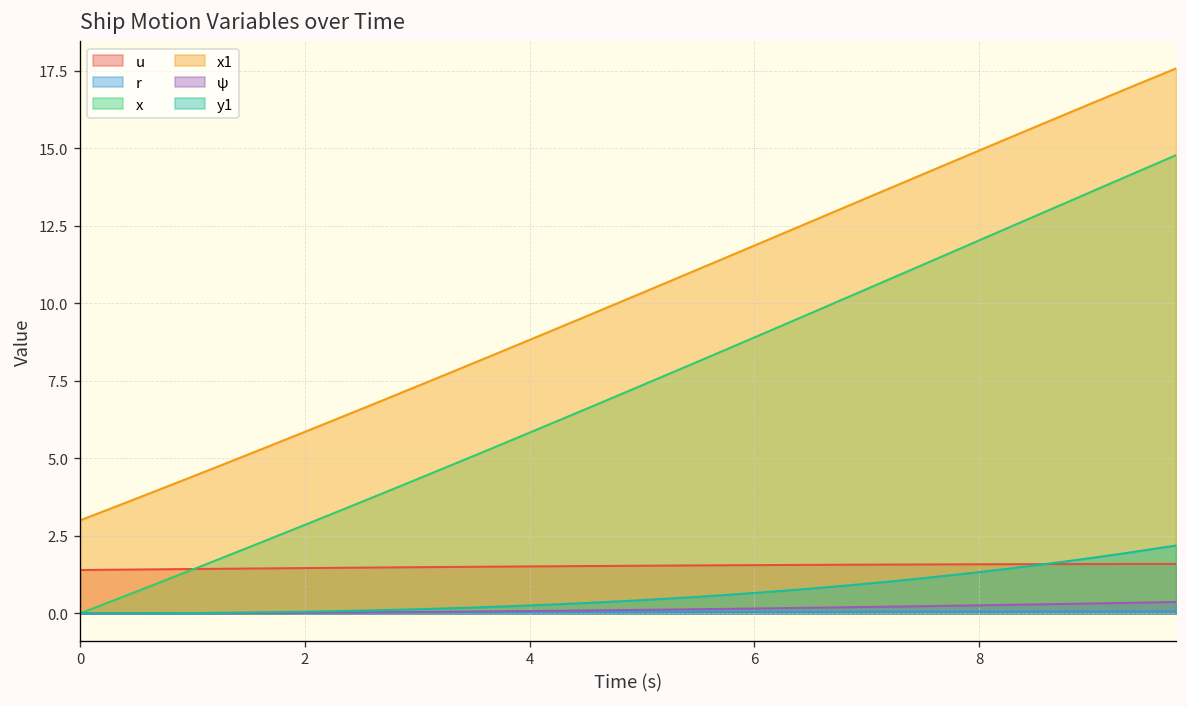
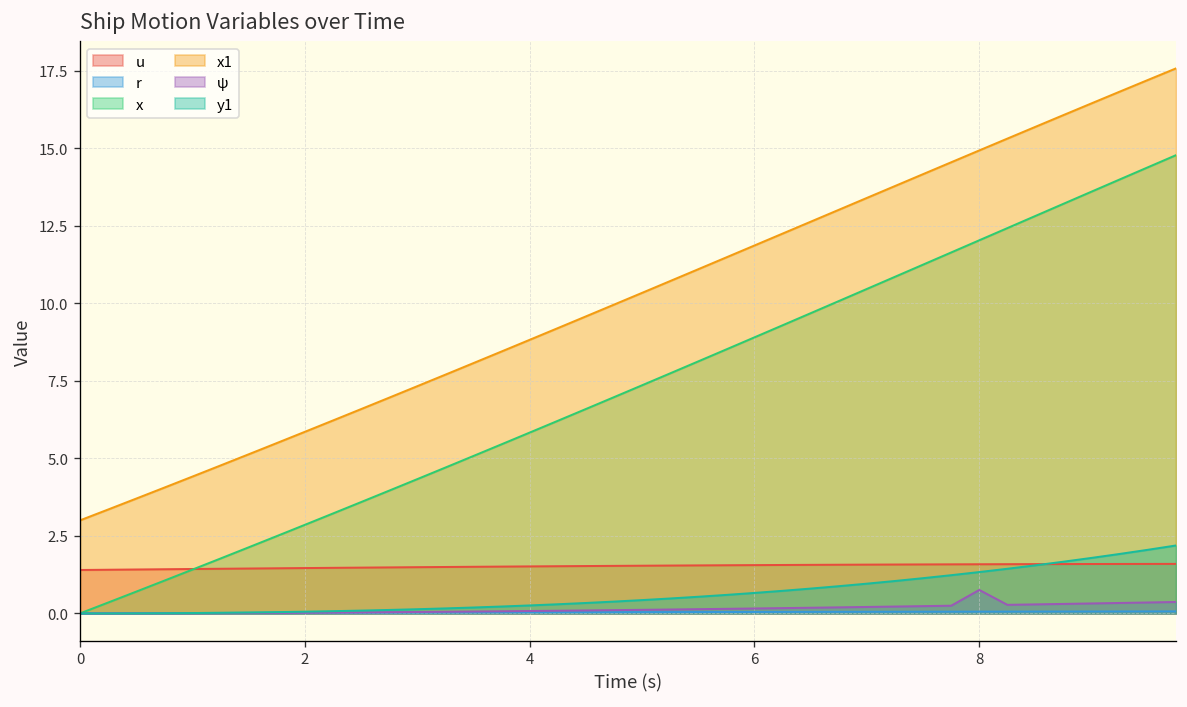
  {
    "ψ": {
      "6": 0.2,
-     "8": 0.3
+     "8": 0.8
    }
  }
